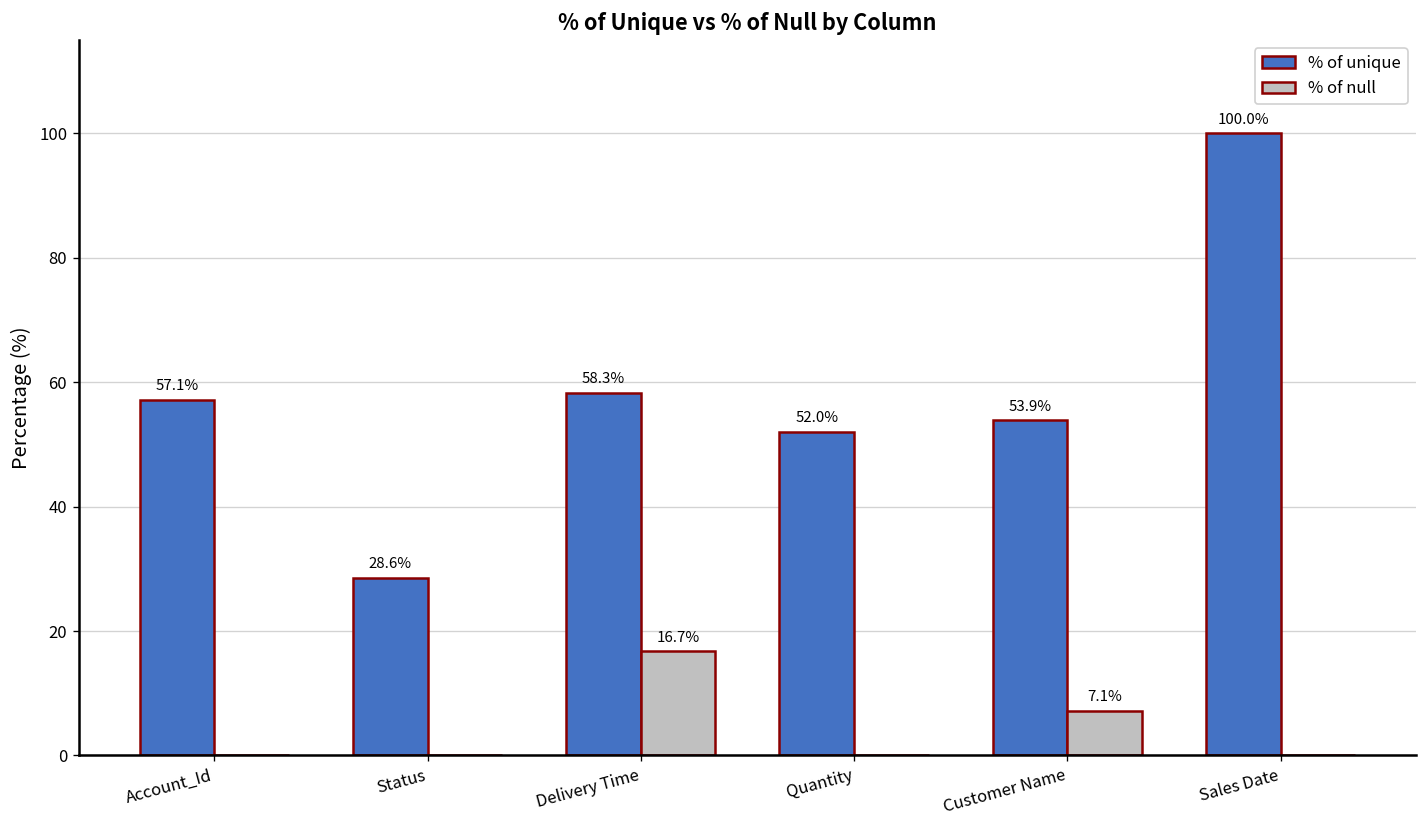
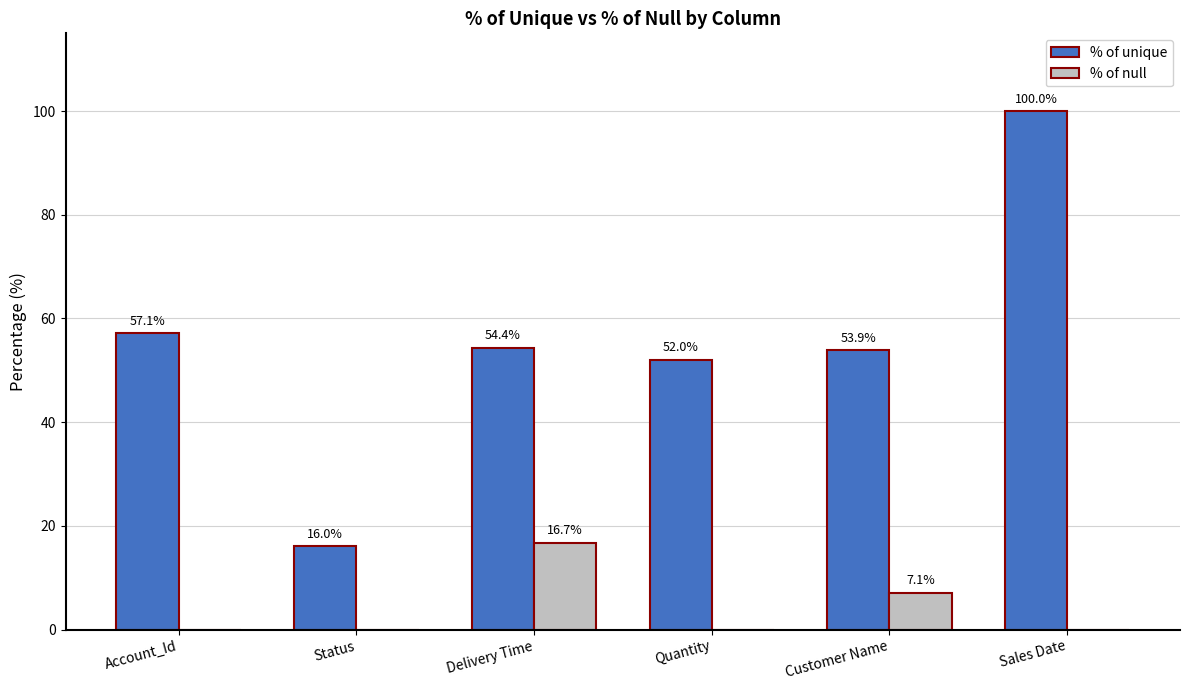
  {
    "% of unique": {
      "Account_Id": "57.1%",
-     "Status": "28.6%",
-     "Delivery Time": "58.3%",
+     "Status": "16.0%",
+     "Delivery Time": "54.4%",
      "Quantity": "52.0%",
      "Customer Name": "53.9%",
      "Sales Date": "100.0%"
    },
    "% of null": {
      "Delivery Time": "16.7%",
      "Customer Name": "7.1%"
    }
  }
